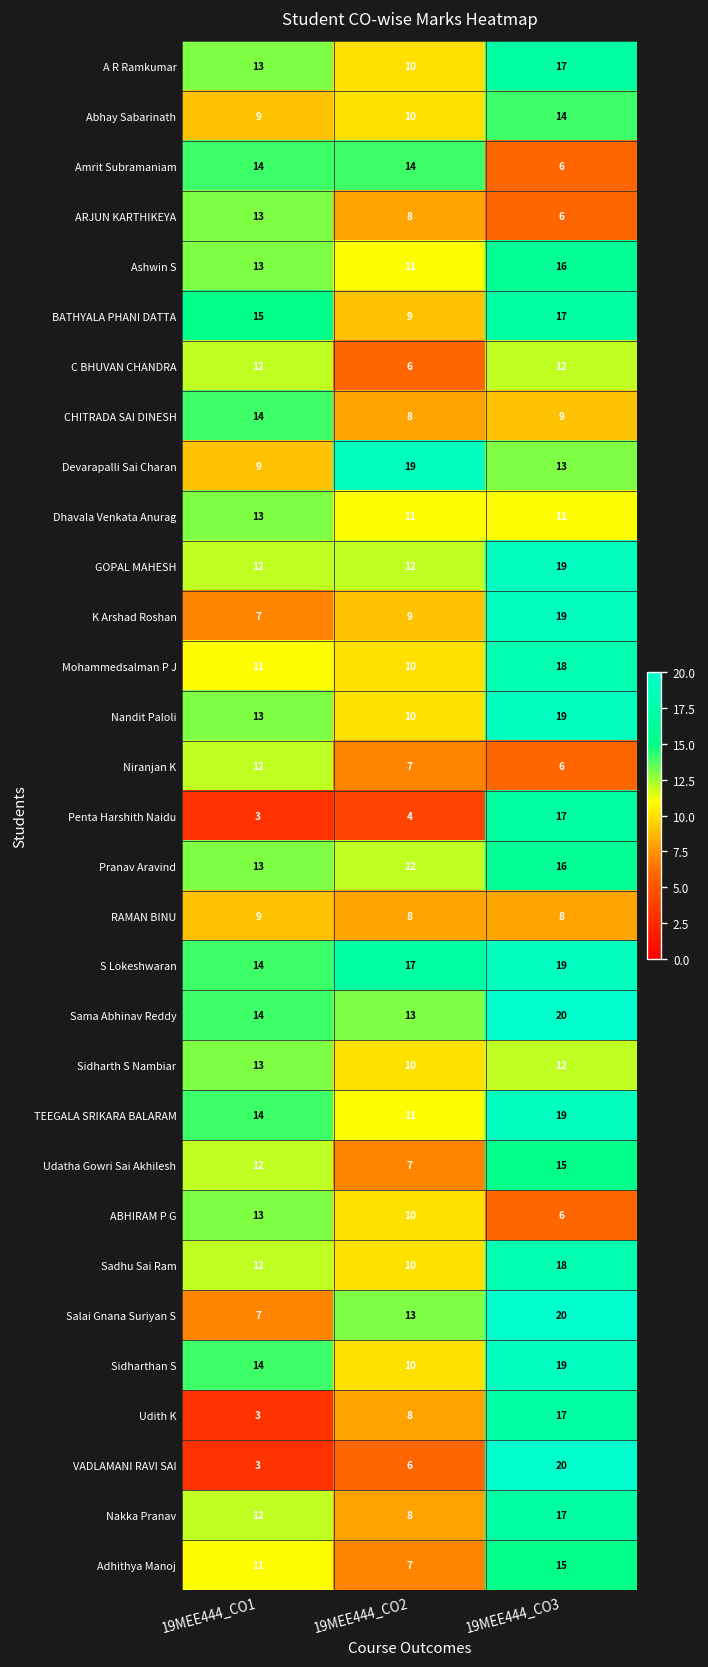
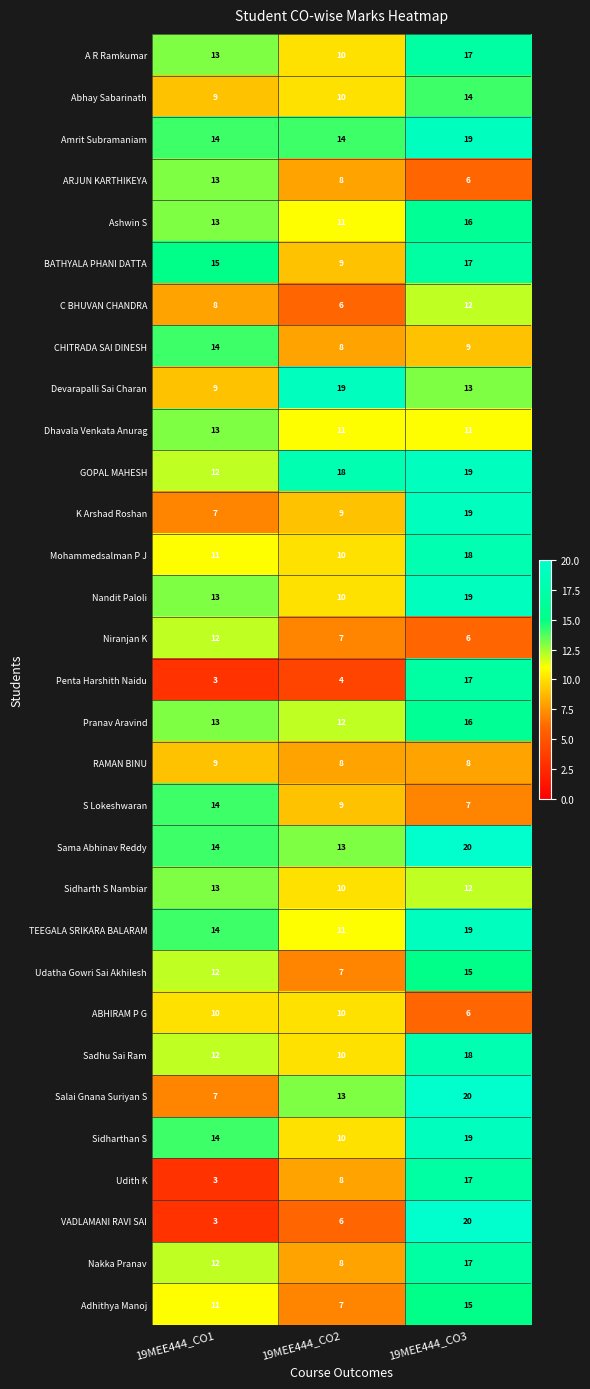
  {
    "A R Ramkumar": {
      "19MEE444_CO1": 13,
      "19MEE444_CO2": 10,
      "19MEE444_CO3": 17
    },
    "Abhay Sabarinath": {
      "19MEE444_CO1": 9,
      "19MEE444_CO2": 10,
      "19MEE444_CO3": 14
    },
    "Amrit Subramaniam": {
      "19MEE444_CO1": 14,
      "19MEE444_CO2": 14,
-     "19MEE444_CO3": 6
+     "19MEE444_CO3": 19
    },
    "ARJUN KARTHIKEYA": {
      "19MEE444_CO1": 13,
      "19MEE444_CO2": 8,
      "19MEE444_CO3": 6
    },
    "Ashwin S": {
      "19MEE444_CO1": 13,
      "19MEE444_CO2": 11,
      "19MEE444_CO3": 16
    },
    "BATHYALA PHANI DATTA": {
      "19MEE444_CO1": 15,
      "19MEE444_CO2": 9,
      "19MEE444_CO3": 17
    },
    "C BHUVAN CHANDRA": {
-     "19MEE444_CO1": 12,
+     "19MEE444_CO1": 8,
      "19MEE444_CO2": 6,
      "19MEE444_CO3": 12
    },
    "CHITRADA SAI DINESH": {
      "19MEE444_CO1": 14,
      "19MEE444_CO2": 8,
      "19MEE444_CO3": 9
    },
    "Devarapalli Sai Charan": {
      "19MEE444_CO1": 9,
      "19MEE444_CO2": 19,
      "19MEE444_CO3": 13
    },
    "Dhavala Venkata Anurag": {
      "19MEE444_CO1": 13,
      "19MEE444_CO2": 11,
      "19MEE444_CO3": 11
    },
    "GOPAL MAHESH": {
      "19MEE444_CO1": 12,
-     "19MEE444_CO2": 12,
+     "19MEE444_CO2": 18,
      "19MEE444_CO3": 19
    },
    "K Arshad Roshan": {
      "19MEE444_CO1": 7,
      "19MEE444_CO2": 9,
      "19MEE444_CO3": 19
    },
    "Mohammedsalman P J": {
      "19MEE444_CO1": 11,
      "19MEE444_CO2": 10,
      "19MEE444_CO3": 18
    },
    "Nandit Paloli": {
      "19MEE444_CO1": 13,
      "19MEE444_CO2": 10,
      "19MEE444_CO3": 19
    },
    "Niranjan K": {
      "19MEE444_CO1": 12,
      "19MEE444_CO2": 7,
      "19MEE444_CO3": 6
    },
    "Penta Harshith Naidu": {
      "19MEE444_CO1": 3,
      "19MEE444_CO2": 4,
      "19MEE444_CO3": 17
    },
    "Pranav Aravind": {
      "19MEE444_CO1": 13,
      "19MEE444_CO2": 12,
      "19MEE444_CO3": 16
    },
    "RAMAN BINU": {
      "19MEE444_CO1": 9,
      "19MEE444_CO2": 8,
      "19MEE444_CO3": 8
    },
    "S Lokeshwaran": {
      "19MEE444_CO1": 14,
-     "19MEE444_CO2": 17,
-     "19MEE444_CO3": 19
+     "19MEE444_CO2": 9,
+     "19MEE444_CO3": 7
    },
    "Sama Abhinav Reddy": {
      "19MEE444_CO1": 14,
      "19MEE444_CO2": 13,
      "19MEE444_CO3": 20
    },
    "Sidharth S Nambiar": {
      "19MEE444_CO1": 13,
      "19MEE444_CO2": 10,
      "19MEE444_CO3": 12
    },
    "TEEGALA SRIKARA BALARAM": {
      "19MEE444_CO1": 14,
      "19MEE444_CO2": 11,
      "19MEE444_CO3": 19
    },
    "Udatha Gowri Sai Akhilesh": {
      "19MEE444_CO1": 12,
      "19MEE444_CO2": 7,
      "19MEE444_CO3": 15
    },
    "ABHIRAM P G": {
-     "19MEE444_CO1": 13,
+     "19MEE444_CO1": 10,
      "19MEE444_CO2": 10,
      "19MEE444_CO3": 6
    },
    "Sadhu Sai Ram": {
      "19MEE444_CO1": 12,
      "19MEE444_CO2": 10,
      "19MEE444_CO3": 18
    },
    "Salai Gnana Suriyan S": {
      "19MEE444_CO1": 7,
      "19MEE444_CO2": 13,
      "19MEE444_CO3": 20
    },
    "Sidharthan S": {
      "19MEE444_CO1": 14,
      "19MEE444_CO2": 10,
      "19MEE444_CO3": 19
    },
    "Udith K": {
      "19MEE444_CO1": 3,
      "19MEE444_CO2": 8,
      "19MEE444_CO3": 17
    },
    "VADLAMANI RAVI SAI": {
      "19MEE444_CO1": 3,
      "19MEE444_CO2": 6,
      "19MEE444_CO3": 20
    },
    "Nakka Pranav": {
      "19MEE444_CO1": 12,
      "19MEE444_CO2": 8,
      "19MEE444_CO3": 17
    },
    "Adhithya Manoj": {
      "19MEE444_CO1": 11,
      "19MEE444_CO2": 7,
      "19MEE444_CO3": 15
    }
  }
